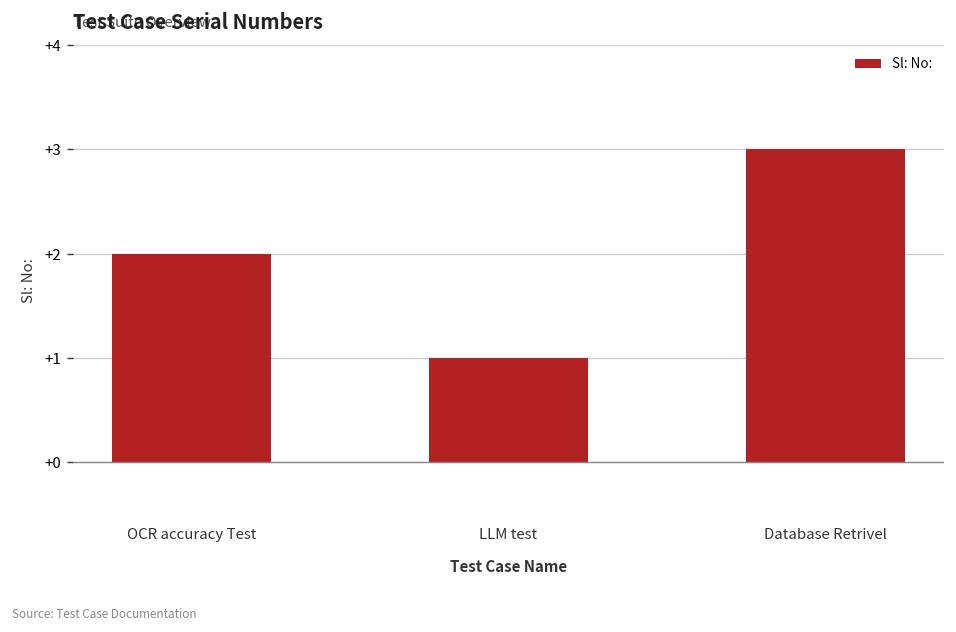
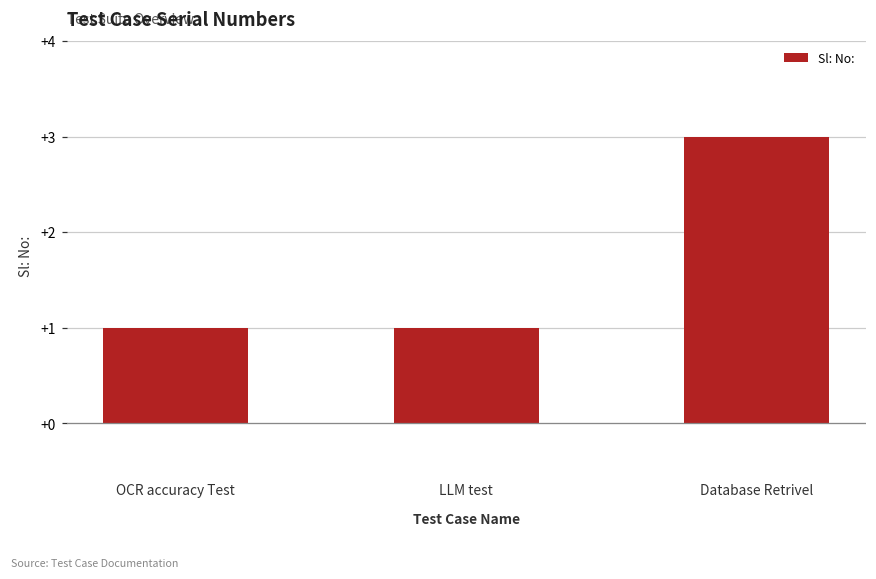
  {
-   "OCR accuracy Test": "+2",
+   "OCR accuracy Test": "+1",
    "LLM test": "+1",
    "Database Retrivel": "+3"
  }
